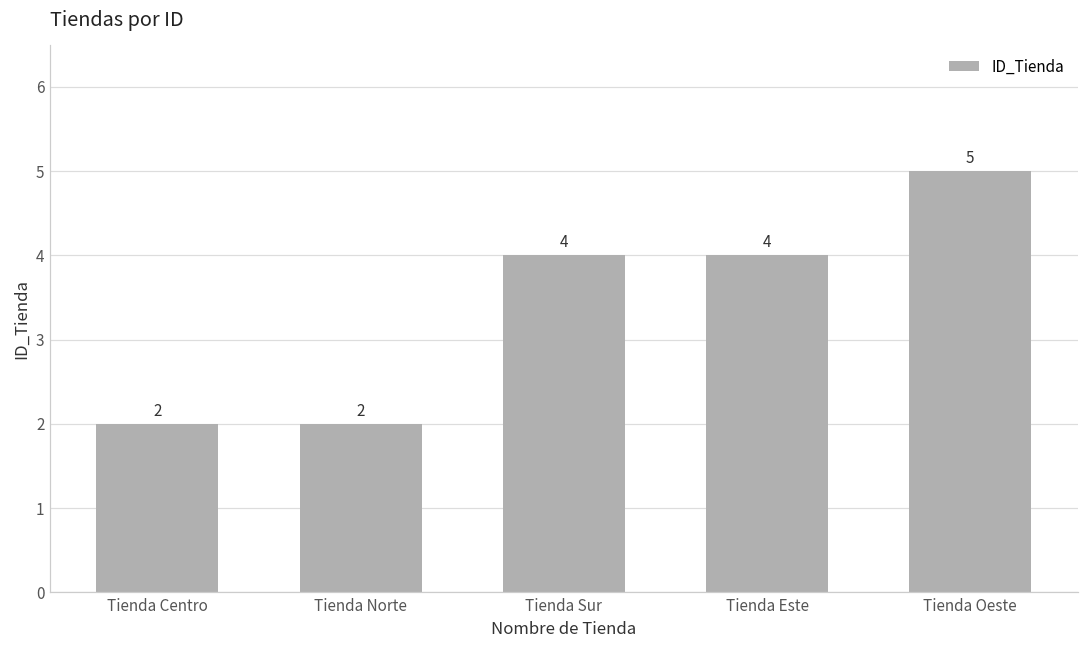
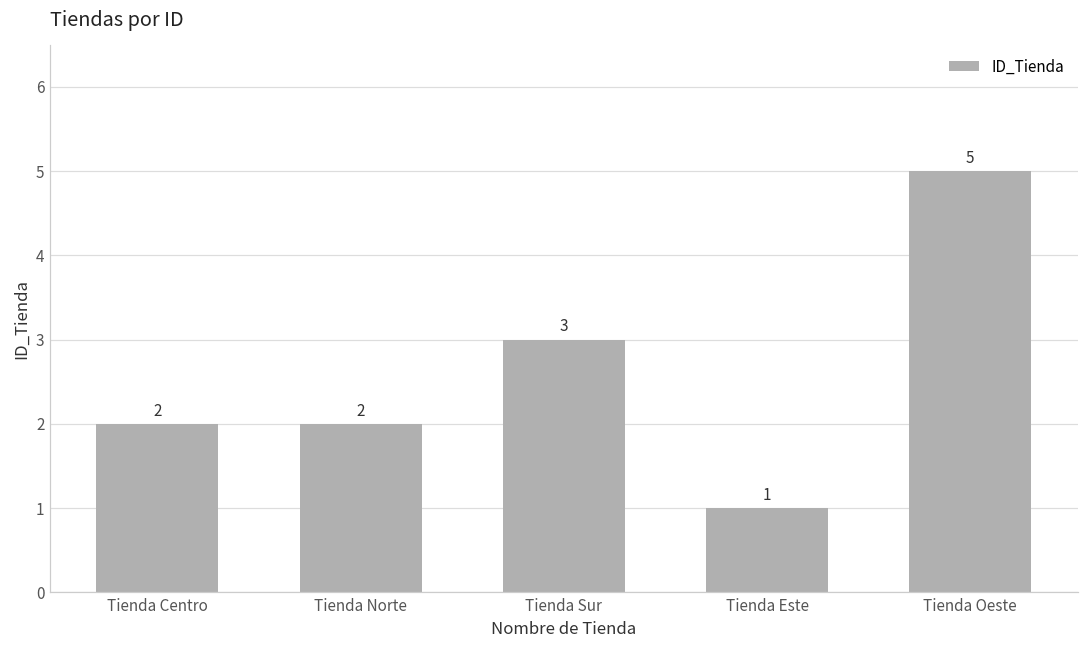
  {
    "Tienda Centro": 2,
    "Tienda Norte": 2,
-   "Tienda Sur": 4,
-   "Tienda Este": 4,
+   "Tienda Sur": 3,
+   "Tienda Este": 1,
    "Tienda Oeste": 5
  }
